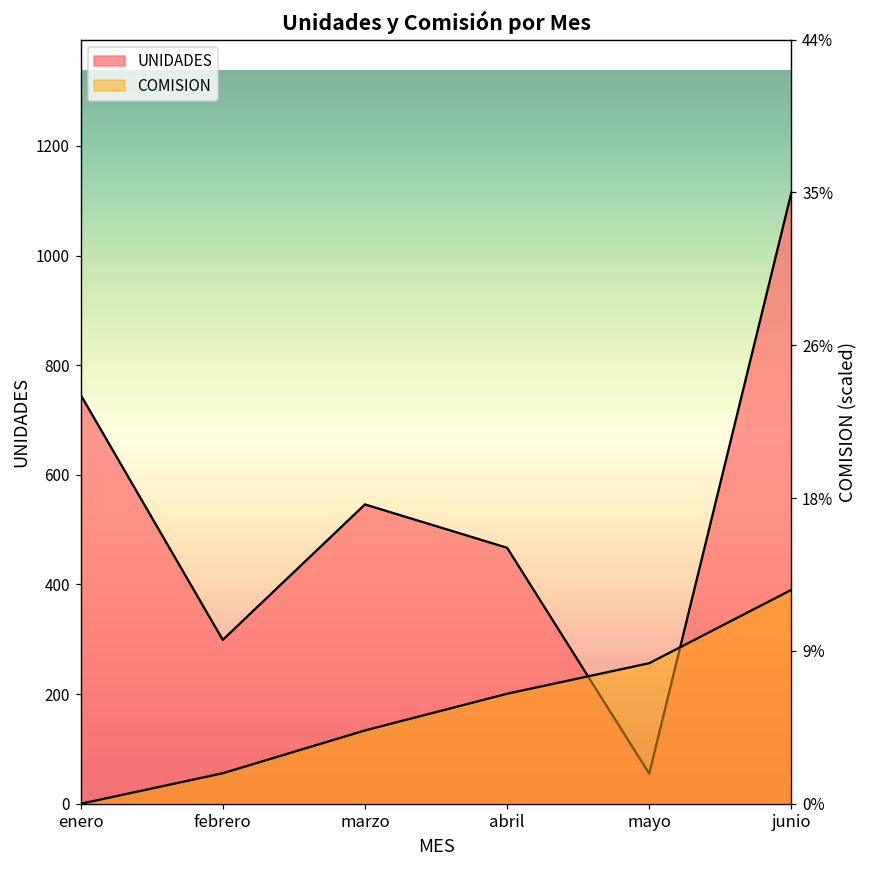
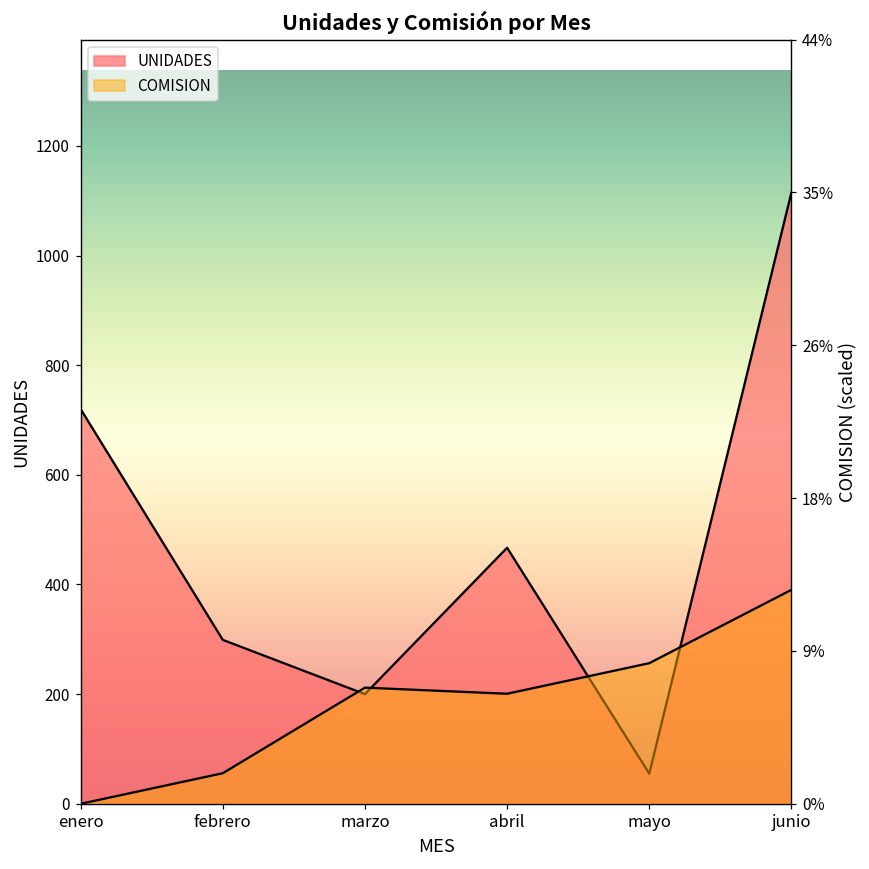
  {
    "UNIDADES": {
-     "enero": "750",
+     "enero": "720",
      "febrero": "300",
-     "marzo": "550",
+     "marzo": "200",
      "abril": "470",
      "mayo": "60",
      "junio": "1120"
    },
    "COMISION": {
      "enero": "0.0%",
      "febrero": "1.8%",
-     "marzo": "4.2%",
+     "marzo": "6.7%",
      "abril": "6.3%",
      "mayo": "8.1%",
      "junio": "12.3%"
    }
  }
